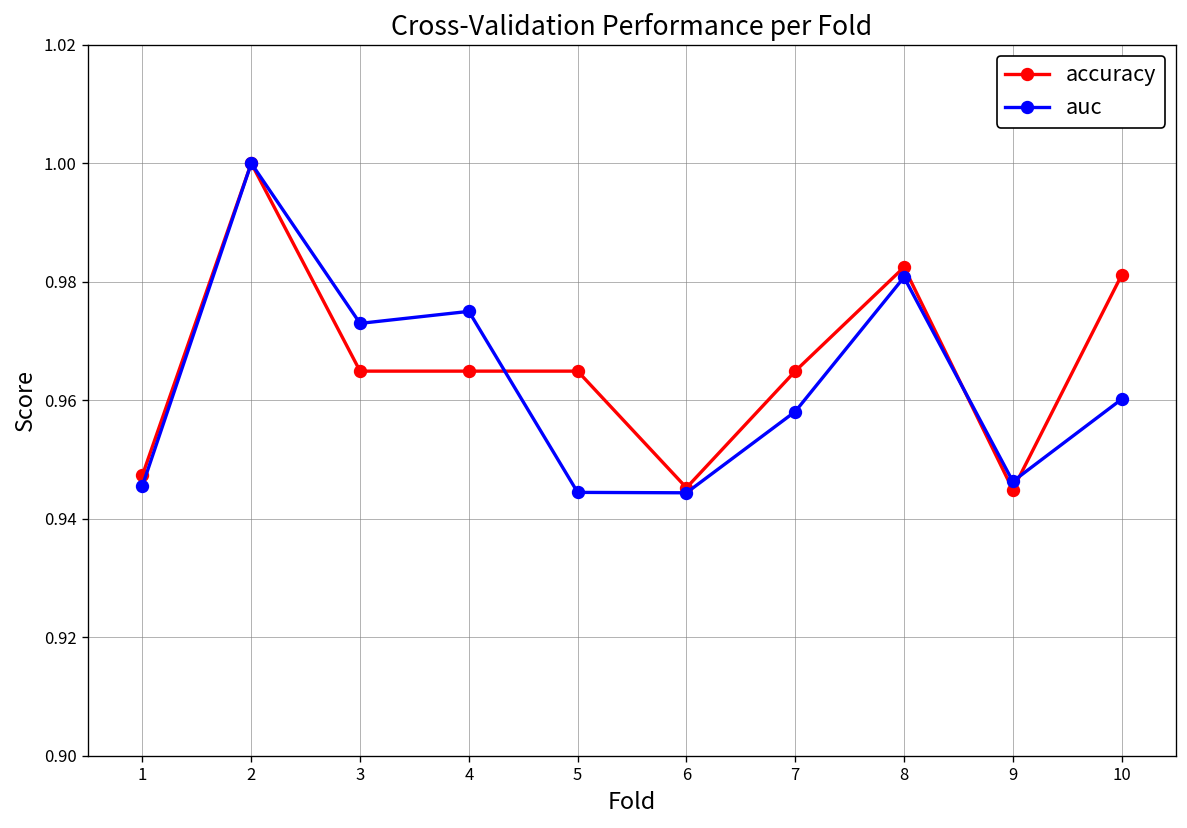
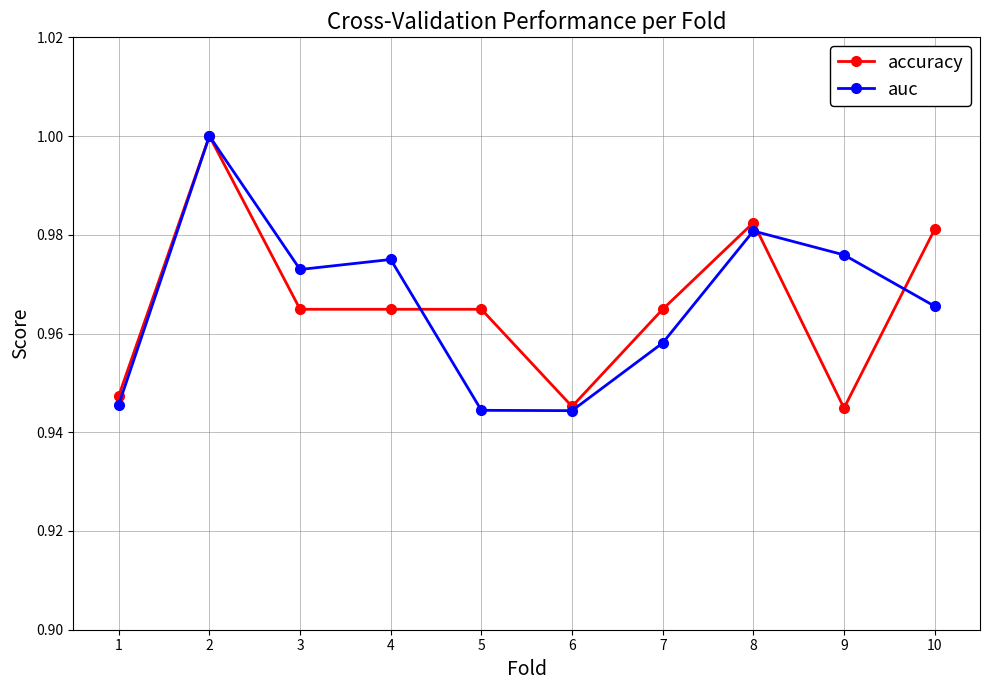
  {
    "accuracy": {
      "1": 0.947,
      "3": 0.965,
      "4": 0.965,
      "5": 0.965,
      "6": 0.945,
      "7": 0.965,
      "8": 0.982,
      "9": 0.945,
      "10": 0.981
    },
    "auc": {
      "1": 0.946,
      "3": 0.973,
      "4": 0.975,
      "5": 0.944,
      "6": 0.944,
      "7": 0.958,
      "8": 0.981,
-     "9": 0.946,
-     "10": 0.960
+     "9": 0.976,
+     "10": 0.966
    }
  }
